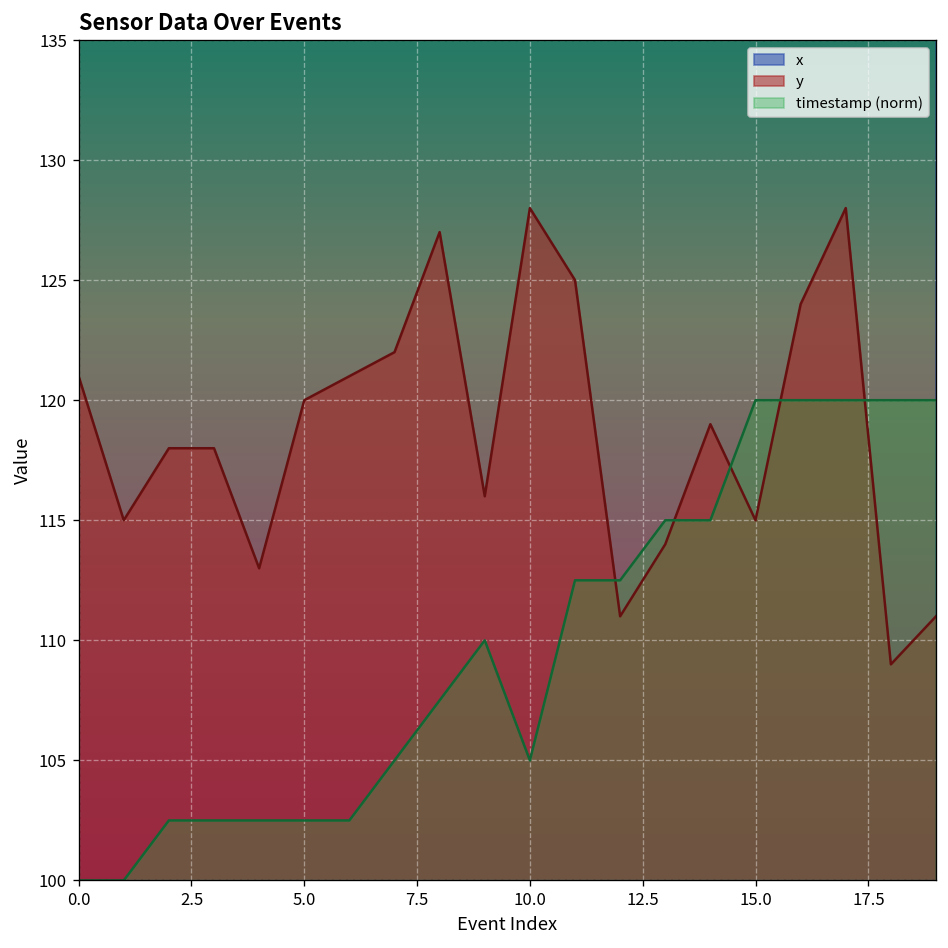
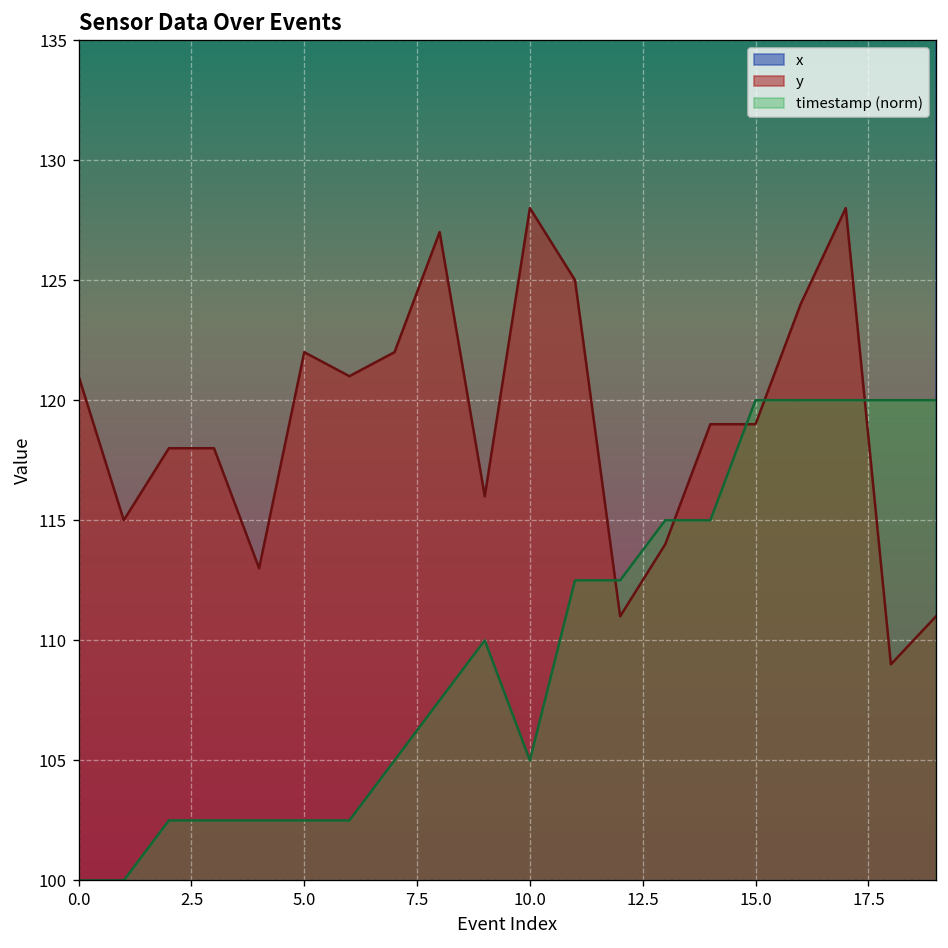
  {
    "y": {
      "0.0": 121,
-     "5.0": 120,
+     "5.0": 122,
      "10.0": 128,
-     "15.0": 115
+     "15.0": 119
    },
    "timestamp (norm)": {
      "0.0": 100,
      "5.0": 102.5,
      "10.0": 105,
      "15.0": 120
    }
  }
